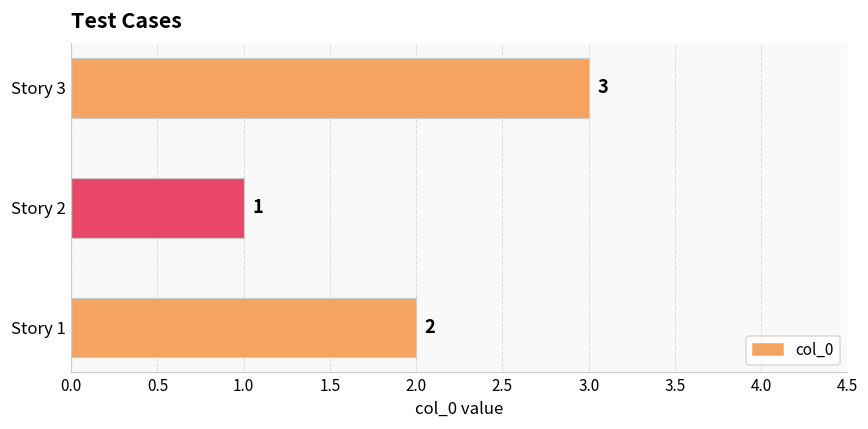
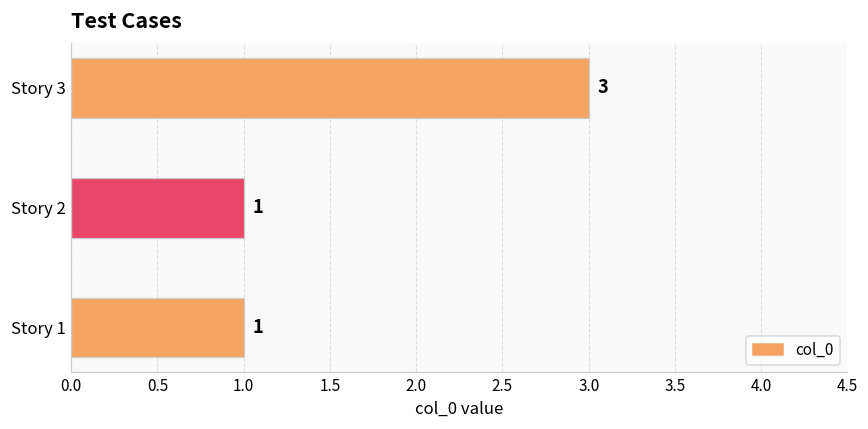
  {
    "Story 3": 3,
    "Story 2": 1,
-   "Story 1": 2
+   "Story 1": 1
  }
